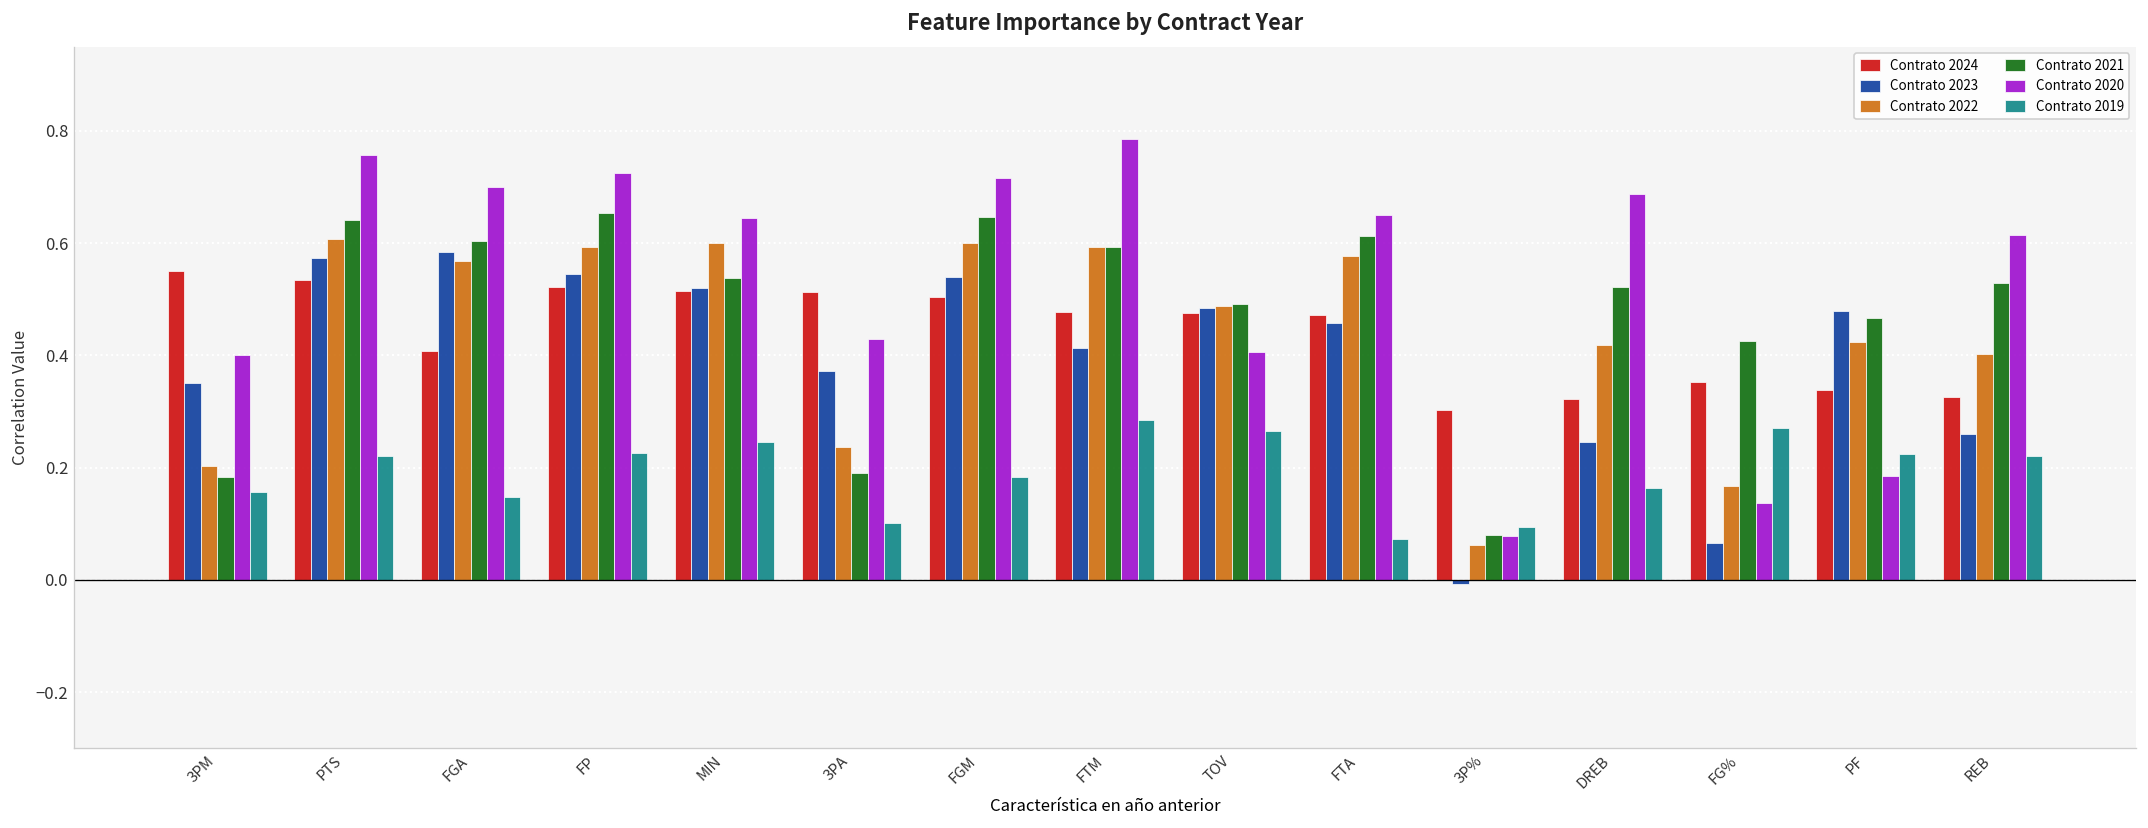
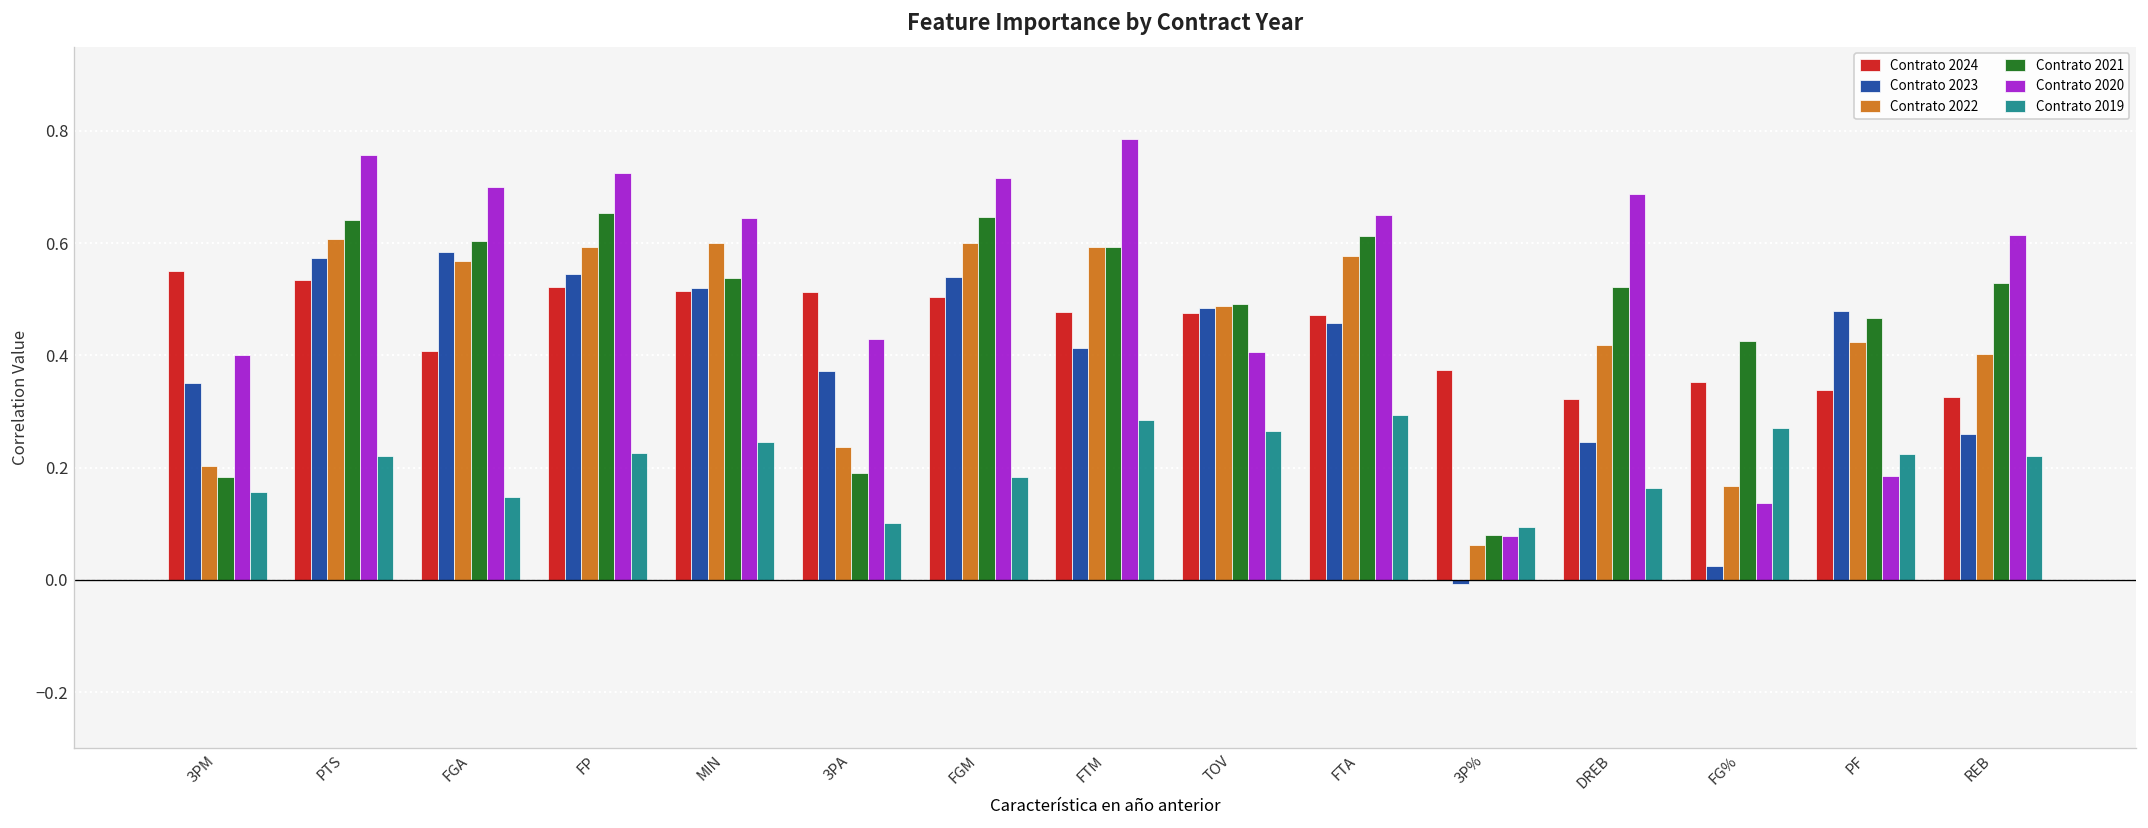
  {
    "Contrato 2024": {
      "3PM": 0.55,
      "PTS": 0.54,
      "FGA": 0.41,
      "FP": 0.52,
      "MIN": 0.51,
      "3PA": 0.51,
      "FGM": 0.50,
      "FTM": 0.48,
      "TOV": 0.47,
      "FTA": 0.47,
-     "3P%": 0.30,
+     "3P%": 0.37,
      "DREB": 0.32,
      "FG%": 0.35,
      "PF": 0.34,
      "REB": 0.33
    },
    "Contrato 2023": {
      "3PM": 0.35,
      "PTS": 0.57,
      "FGA": 0.58,
      "FP": 0.55,
      "MIN": 0.52,
      "3PA": 0.37,
      "FGM": 0.54,
      "FTM": 0.41,
      "TOV": 0.48,
      "FTA": 0.46,
      "3P%": -0.01,
      "DREB": 0.25,
-     "FG%": 0.07,
+     "FG%": 0.02,
      "PF": 0.48,
      "REB": 0.26
    },
    "Contrato 2022": {
      "3PM": 0.20,
      "PTS": 0.61,
      "FGA": 0.57,
      "FP": 0.59,
      "MIN": 0.60,
      "3PA": 0.24,
      "FGM": 0.60,
      "FTM": 0.59,
      "TOV": 0.49,
      "FTA": 0.58,
      "3P%": 0.06,
      "DREB": 0.42,
      "FG%": 0.17,
      "PF": 0.42,
      "REB": 0.40
    },
    "Contrato 2021": {
      "3PM": 0.18,
      "PTS": 0.64,
      "FGA": 0.60,
      "FP": 0.65,
      "MIN": 0.54,
      "3PA": 0.19,
      "FGM": 0.65,
      "FTM": 0.59,
      "TOV": 0.49,
      "FTA": 0.61,
      "3P%": 0.08,
      "DREB": 0.52,
      "FG%": 0.43,
      "PF": 0.47,
      "REB": 0.53
    },
    "Contrato 2020": {
      "3PM": 0.40,
      "PTS": 0.76,
      "FGA": 0.70,
      "FP": 0.73,
      "MIN": 0.64,
      "3PA": 0.43,
      "FGM": 0.72,
      "FTM": 0.79,
      "TOV": 0.41,
      "FTA": 0.65,
      "3P%": 0.08,
      "DREB": 0.69,
      "FG%": 0.14,
      "PF": 0.18,
      "REB": 0.61
    },
    "Contrato 2019": {
      "3PM": 0.16,
      "PTS": 0.22,
      "FGA": 0.15,
      "FP": 0.23,
      "MIN": 0.25,
      "3PA": 0.10,
      "FGM": 0.18,
      "FTM": 0.28,
      "TOV": 0.27,
-     "FTA": 0.07,
+     "FTA": 0.29,
      "3P%": 0.10,
      "DREB": 0.16,
      "FG%": 0.27,
      "PF": 0.22,
      "REB": 0.22
    }
  }
